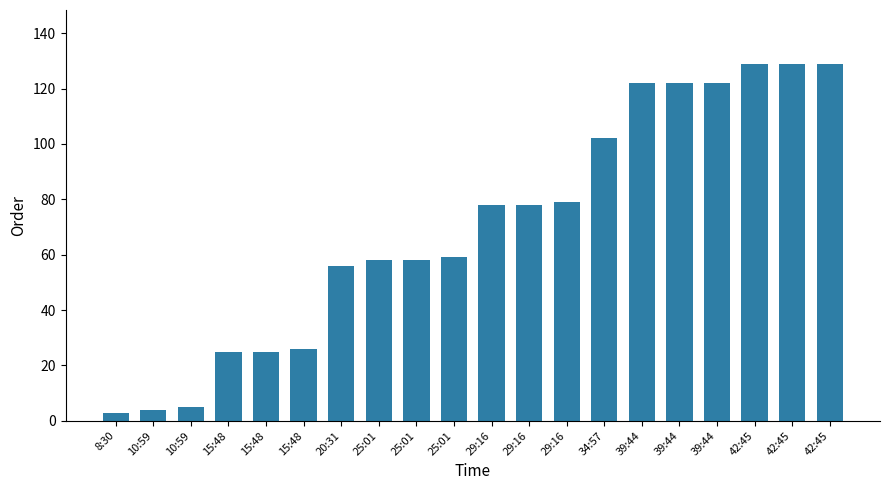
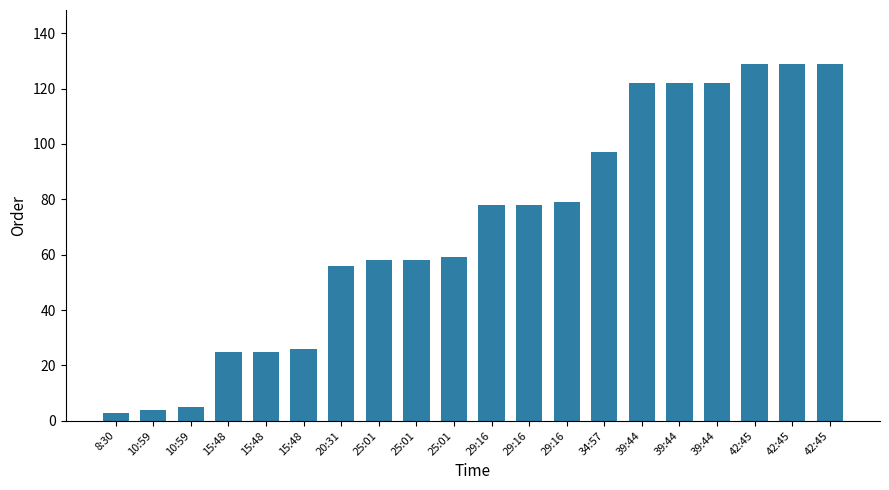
  {
    "8:30": 3,
    "20:31": 56,
-   "34:57": 102
+   "34:57": 97
  }
